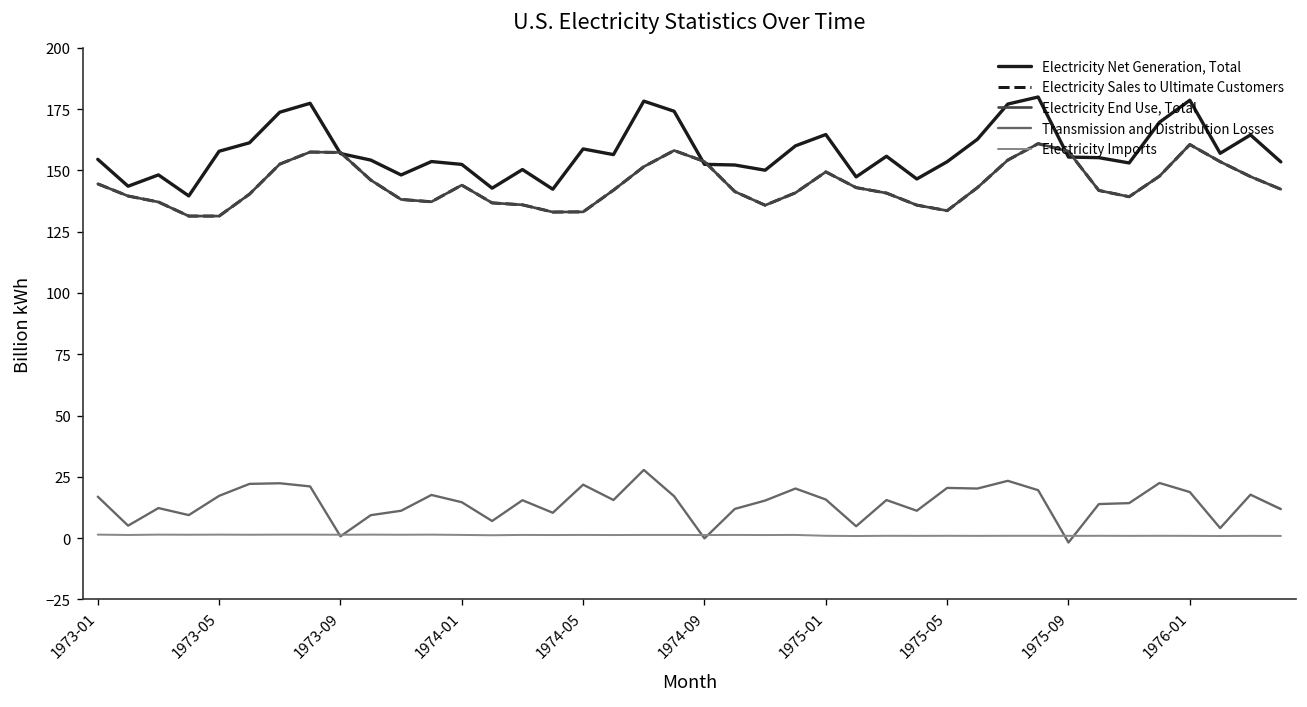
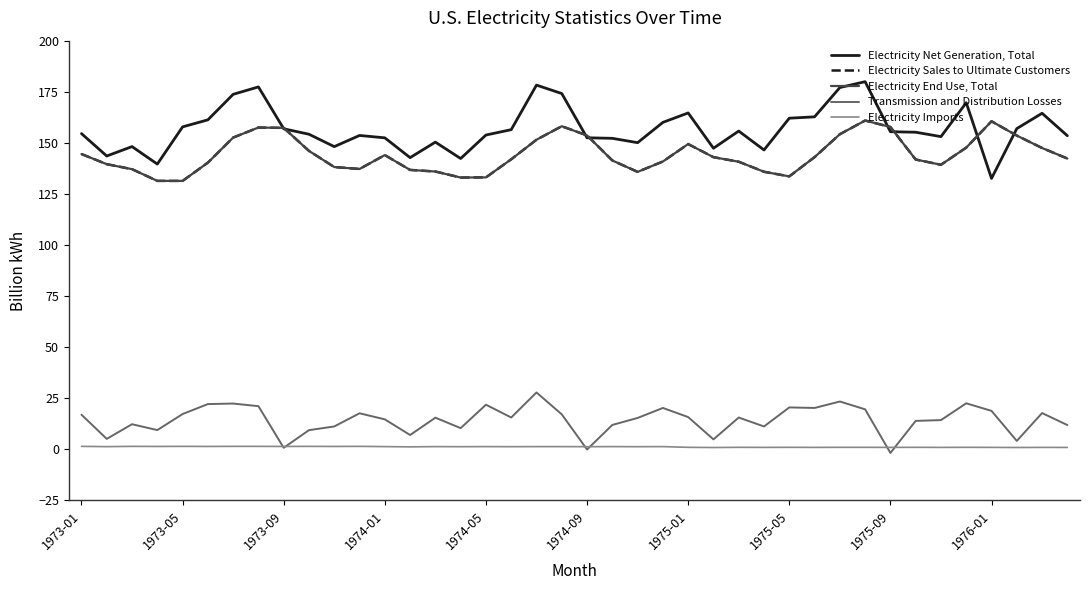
  {
    "Electricity Net Generation, Total": {
      "1973-01": 155,
      "1973-05": 158,
      "1974-01": 152,
-     "1974-05": 159,
+     "1974-05": 154,
      "1975-01": 165,
-     "1975-05": 154,
+     "1975-05": 162,
      "1975-09": 155,
-     "1976-01": 179
+     "1976-01": 133
    }
  }
